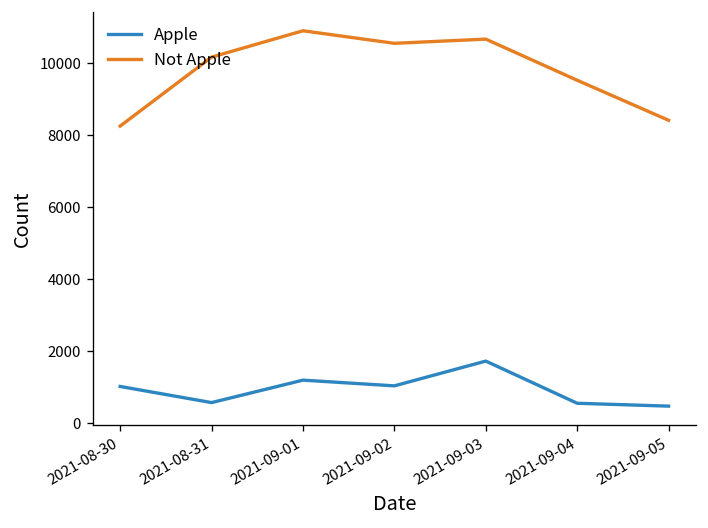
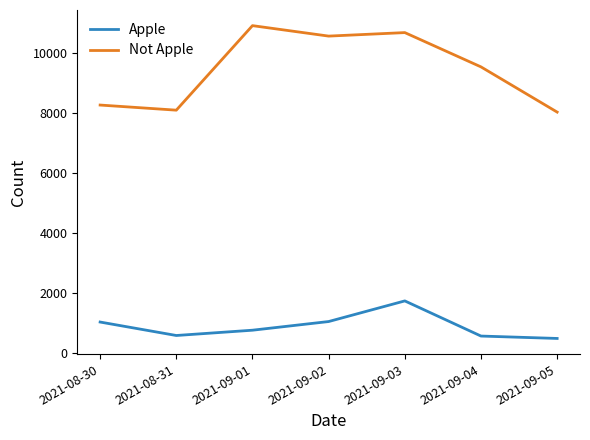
  {
    "Apple": {
      "2021-08-30": 1000,
      "2021-08-31": 600,
-     "2021-09-01": 1200,
+     "2021-09-01": 700,
      "2021-09-02": 1000,
      "2021-09-03": 1700,
      "2021-09-04": 600,
      "2021-09-05": 500
    },
    "Not Apple": {
      "2021-08-30": 8300,
-     "2021-08-31": 10200,
+     "2021-08-31": 8100,
      "2021-09-01": 10900,
      "2021-09-02": 10600,
      "2021-09-03": 10700,
      "2021-09-04": 9500,
-     "2021-09-05": 8400
+     "2021-09-05": 8000
    }
  }
